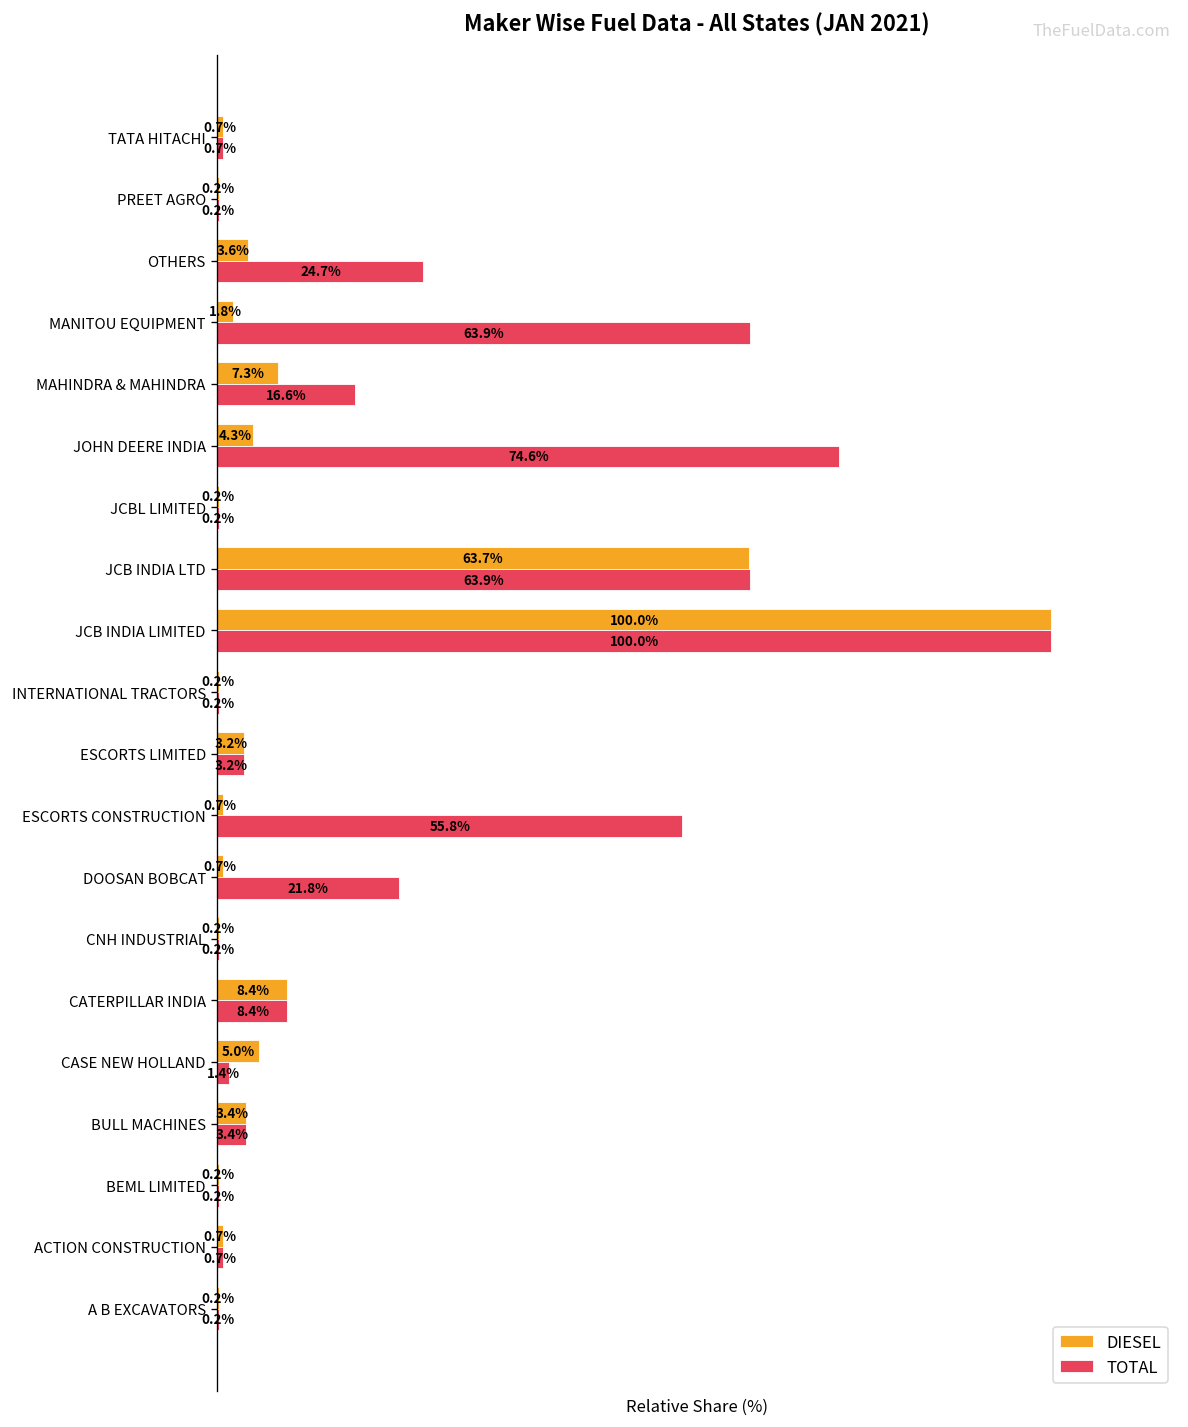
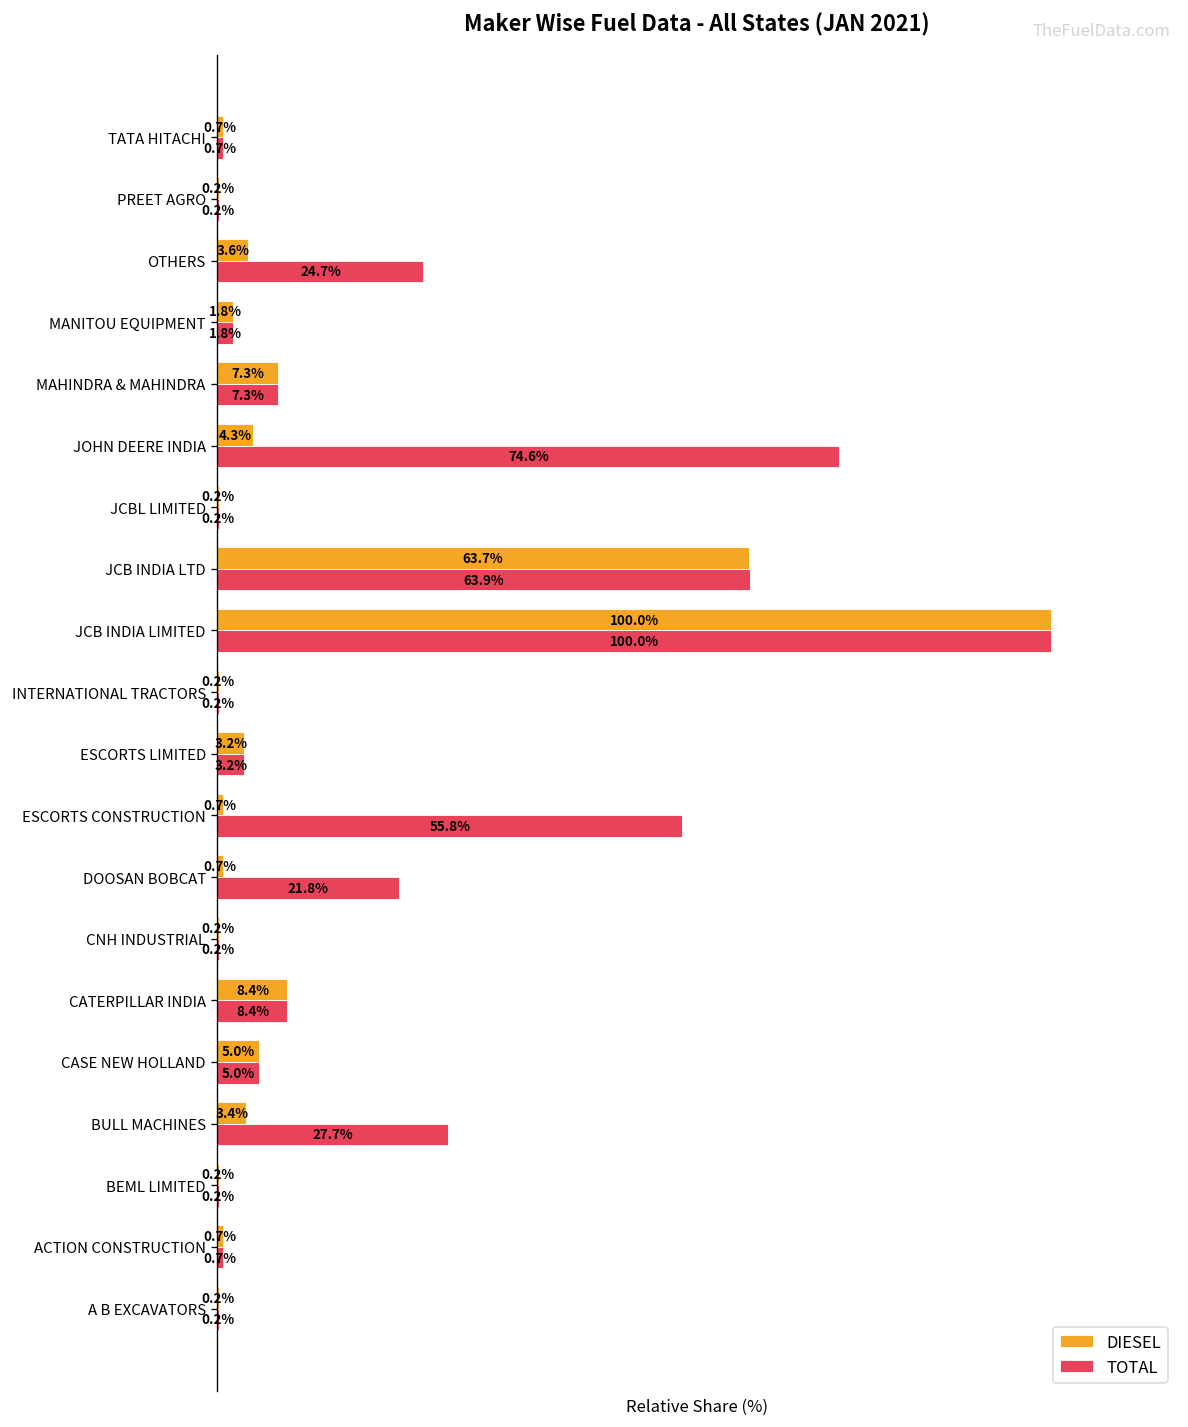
  {
    "DIESEL": {
      "TATA HITACHI": "0.7%",
      "PREET AGRO": "0.2%",
      "OTHERS": "3.6%",
      "MANITOU EQUIPMENT": "1.8%",
      "MAHINDRA & MAHINDRA": "7.3%",
      "JOHN DEERE INDIA": "4.3%",
      "JCBL LIMITED": "0.2%",
      "JCB INDIA LTD": "63.7%",
      "JCB INDIA LIMITED": "100.0%",
      "INTERNATIONAL TRACTORS": "0.2%",
      "ESCORTS LIMITED": "3.2%",
      "ESCORTS CONSTRUCTION": "0.7%",
      "DOOSAN BOBCAT": "0.7%",
      "CNH INDUSTRIAL": "0.2%",
      "CATERPILLAR INDIA": "8.4%",
      "CASE NEW HOLLAND": "5.0%",
      "BULL MACHINES": "3.4%",
      "BEML LIMITED": "0.2%",
      "ACTION CONSTRUCTION": "0.7%",
      "A B EXCAVATORS": "0.2%"
    },
    "TOTAL": {
      "TATA HITACHI": "0.7%",
      "PREET AGRO": "0.2%",
      "OTHERS": "24.7%",
-     "MANITOU EQUIPMENT": "63.9%",
-     "MAHINDRA & MAHINDRA": "16.6%",
+     "MANITOU EQUIPMENT": "1.8%",
+     "MAHINDRA & MAHINDRA": "7.3%",
      "JOHN DEERE INDIA": "74.6%",
      "JCBL LIMITED": "0.2%",
      "JCB INDIA LTD": "63.9%",
      "JCB INDIA LIMITED": "100.0%",
      "INTERNATIONAL TRACTORS": "0.2%",
      "ESCORTS LIMITED": "3.2%",
      "ESCORTS CONSTRUCTION": "55.8%",
      "DOOSAN BOBCAT": "21.8%",
      "CNH INDUSTRIAL": "0.2%",
      "CATERPILLAR INDIA": "8.4%",
-     "CASE NEW HOLLAND": "1.4%",
-     "BULL MACHINES": "3.4%",
+     "CASE NEW HOLLAND": "5.0%",
+     "BULL MACHINES": "27.7%",
      "BEML LIMITED": "0.2%",
      "ACTION CONSTRUCTION": "0.7%",
      "A B EXCAVATORS": "0.2%"
    }
  }
